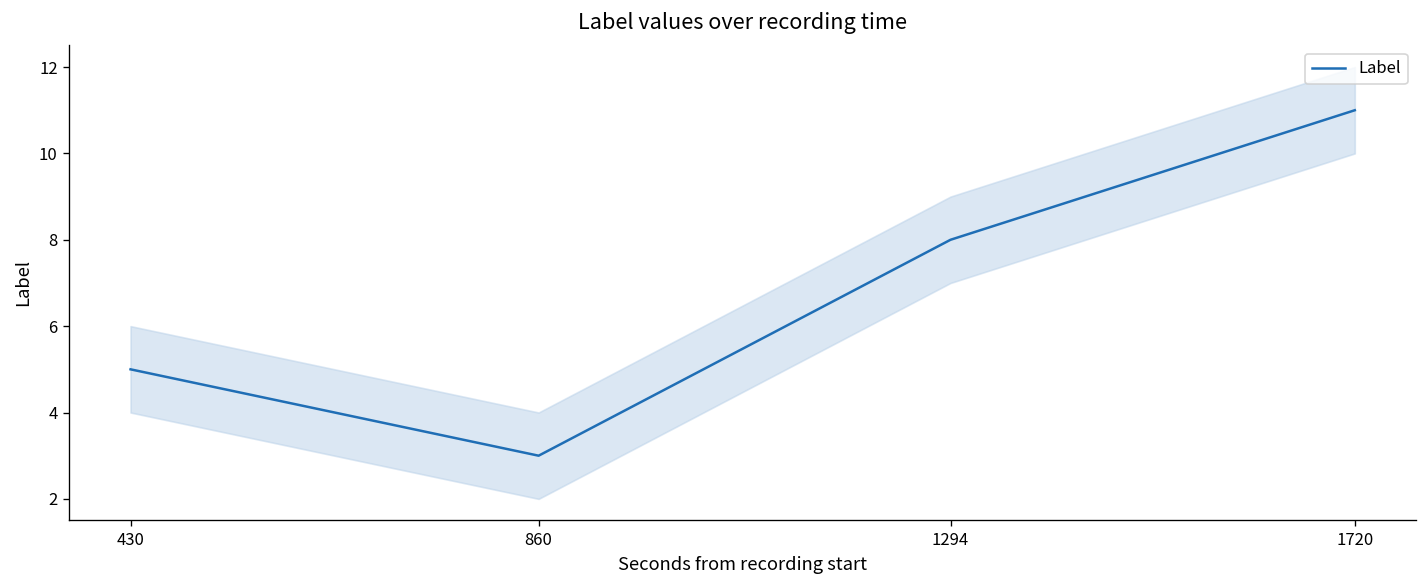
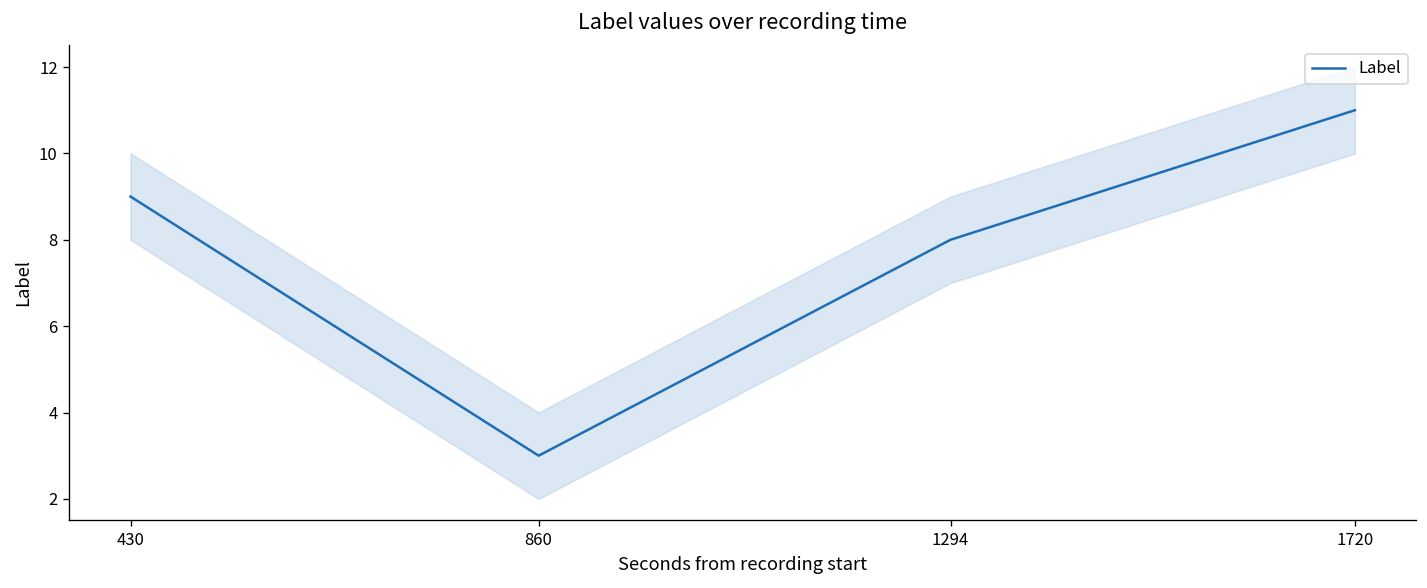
  {
    "Label": {
-     "430": 5,
+     "430": 9,
      "860": 3,
      "1294": 8,
      "1720": 11
    }
  }
